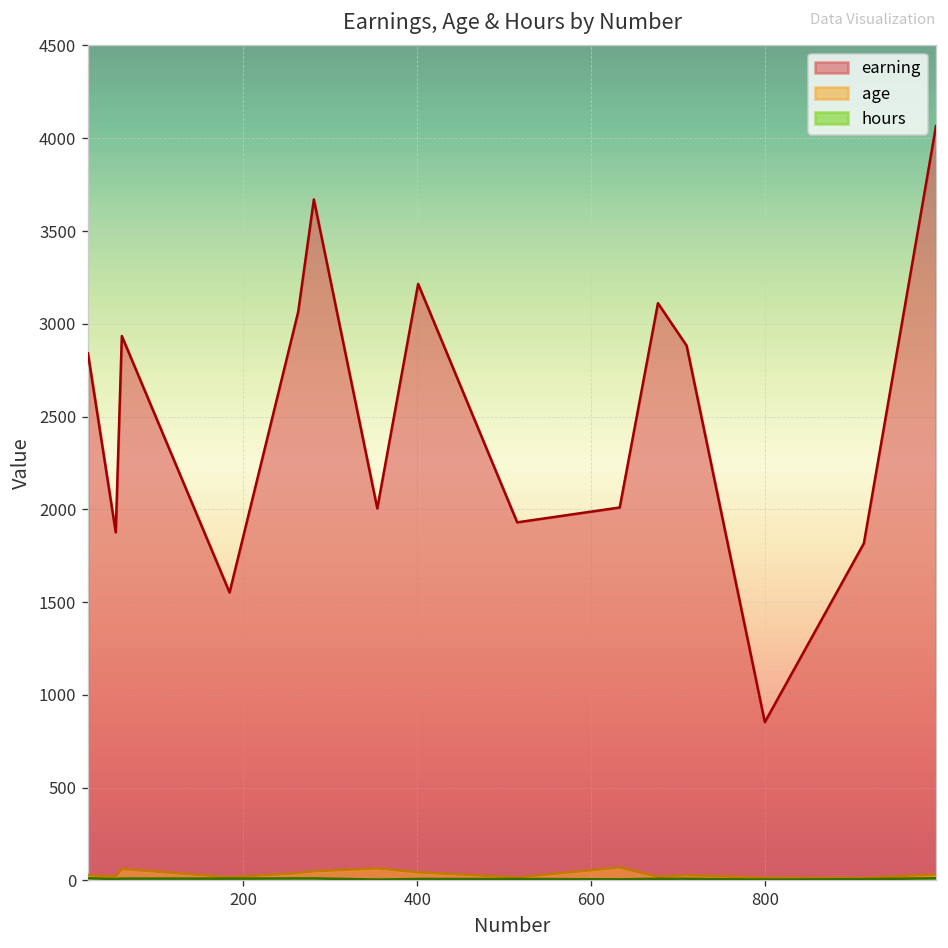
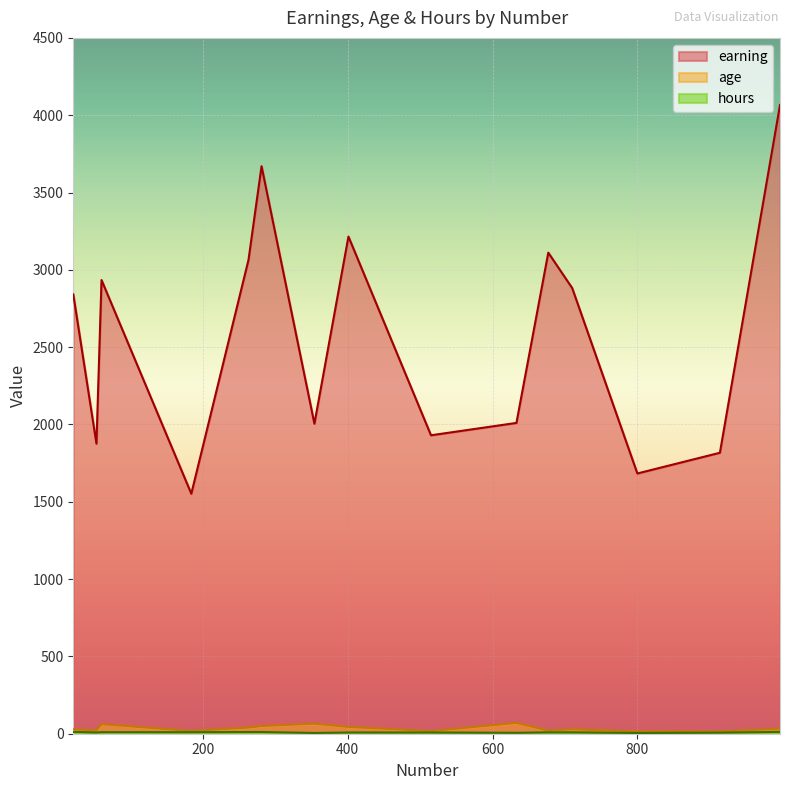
  {
    "earning": {
-     "800": 850
+     "800": 1680
    }
  }
